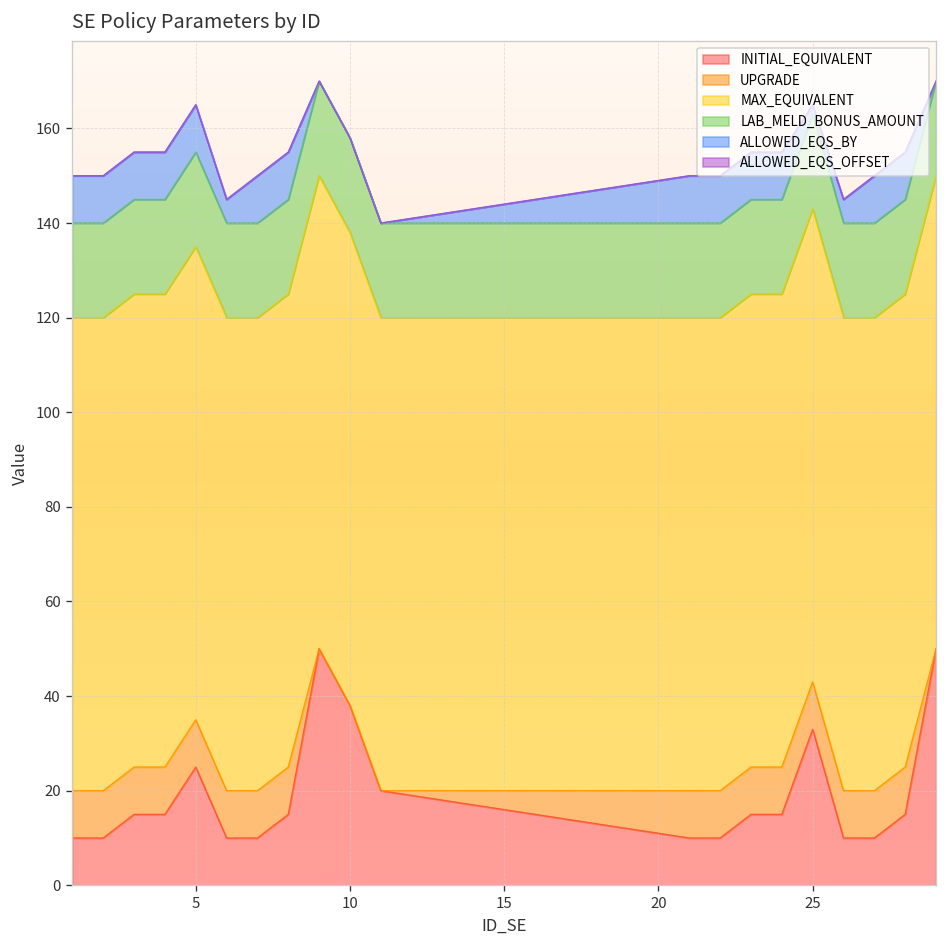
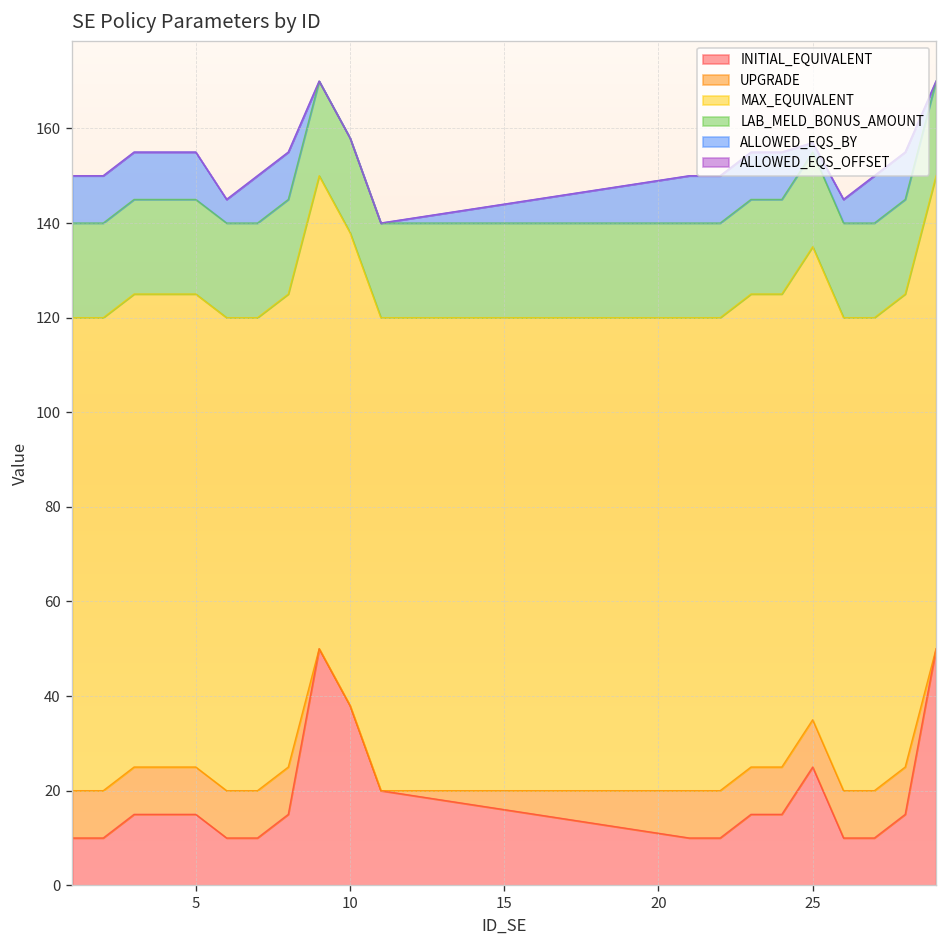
  {
    "INITIAL_EQUIVALENT": {
-     "5": 25,
-     "25": 33
+     "5": 15,
+     "25": 25
    },
    "LAB_MELD_BONUS_AMOUNT": {
      "5": 20
    }
  }
